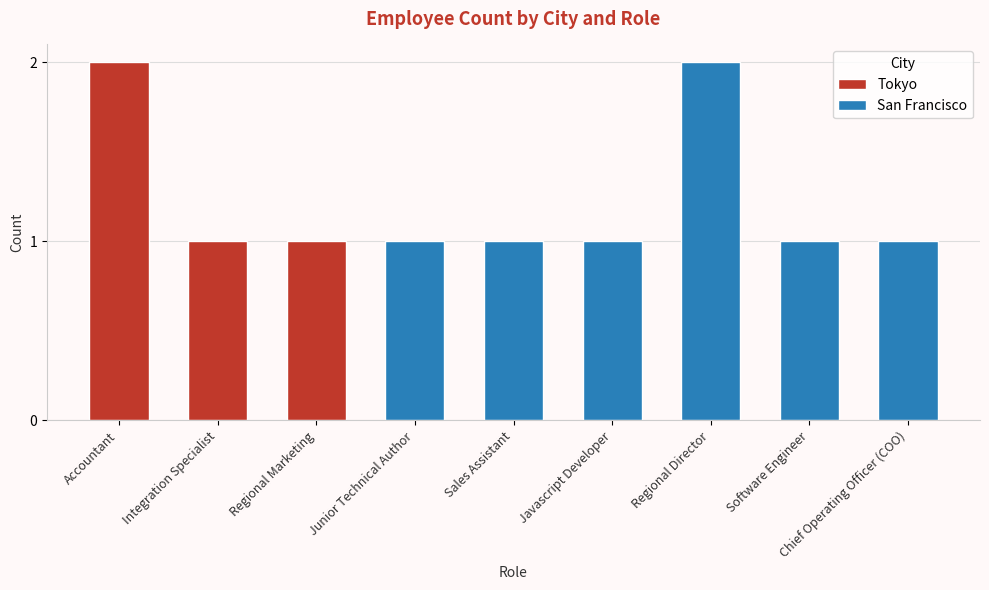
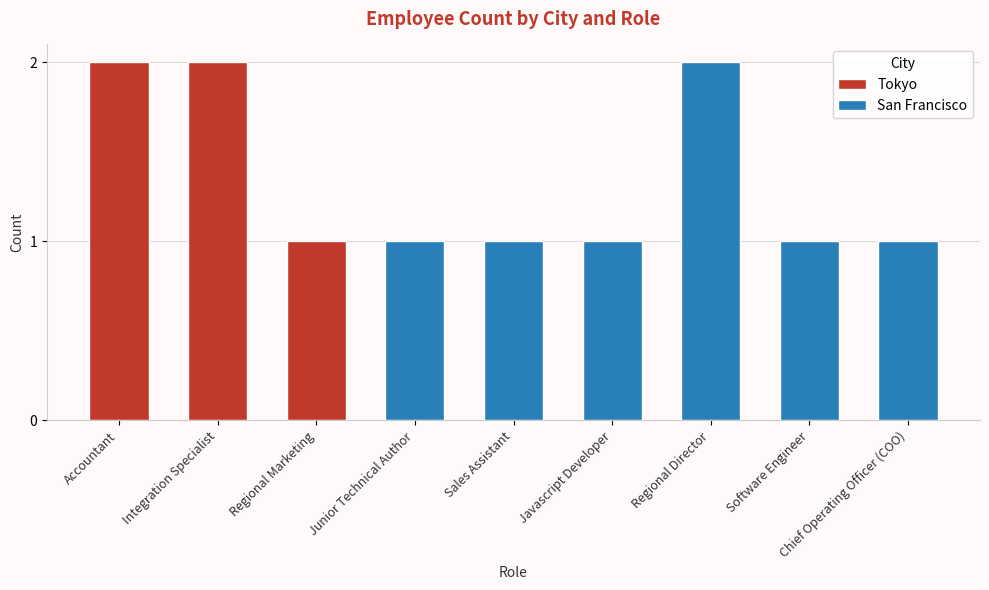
  {
    "Tokyo": {
      "Accountant": 2,
-     "Integration Specialist": 1,
+     "Integration Specialist": 2,
      "Regional Marketing": 1
    },
    "San Francisco": {
      "Junior Technical Author": 1,
      "Sales Assistant": 1,
      "Javascript Developer": 1,
      "Regional Director": 2,
      "Software Engineer": 1,
      "Chief Operating Officer (COO)": 1
    }
  }
